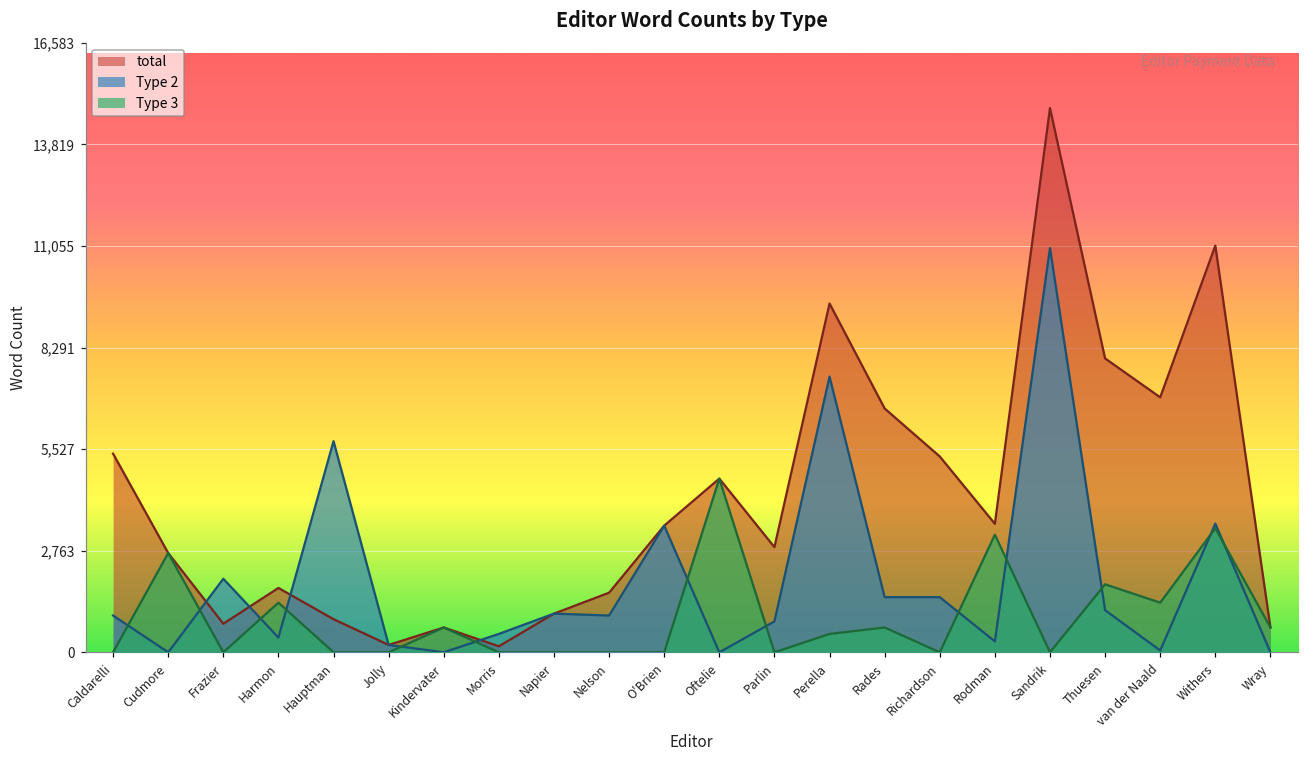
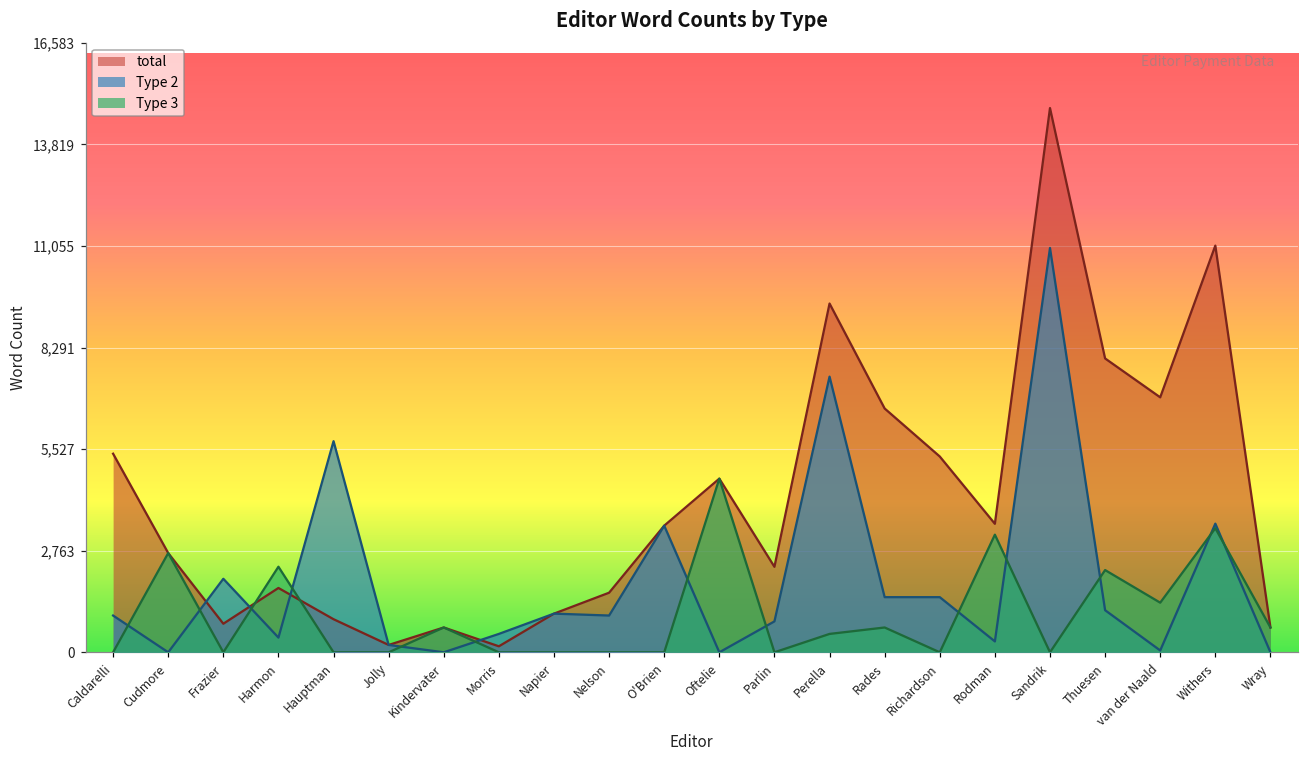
  {
    "total": {
      "Caldarelli": "5,400",
      "Frazier": "800",
      "Harmon": "1,800",
      "Hauptman": "900",
      "Morris": "200",
      "Nelson": "1,600",
-     "Parlin": "2,900",
+     "Parlin": "2,300",
      "Perella": "9,500",
      "Rades": "6,600",
      "Richardson": "5,300",
      "Rodman": "3,500",
      "Sandrik": "14,800",
      "Thuesen": "8,000",
      "van der Naald": "6,900",
      "Withers": "11,100"
    },
    "Type 2": {
      "Caldarelli": "1,000",
      "Cudmore": "0",
      "Frazier": "2,000",
      "Harmon": "400",
      "Hauptman": "5,700",
      "Kindervater": "0",
      "Morris": "500",
      "Nelson": "1,000",
      "Oftelie": "0",
      "Parlin": "800",
      "Perella": "7,500",
      "Rades": "1,500",
      "Richardson": "1,500",
      "Rodman": "300",
      "Sandrik": "11,000",
      "Thuesen": "1,100",
      "van der Naald": "100",
      "Withers": "3,500",
      "Wray": "0"
    },
    "Type 3": {
      "Caldarelli": "0",
      "Frazier": "0",
-     "Harmon": "1,400",
+     "Harmon": "2,300",
      "Hauptman": "0",
      "Jolly": "0",
      "Morris": "0",
      "Napier": "0",
      "Nelson": "0",
      "O'Brien": "0",
      "Parlin": "0",
      "Perella": "500",
      "Rades": "700",
      "Richardson": "0",
      "Rodman": "3,200",
      "Sandrik": "0",
-     "Thuesen": "1,900",
+     "Thuesen": "2,200",
      "van der Naald": "1,400",
      "Withers": "3,400"
    }
  }
